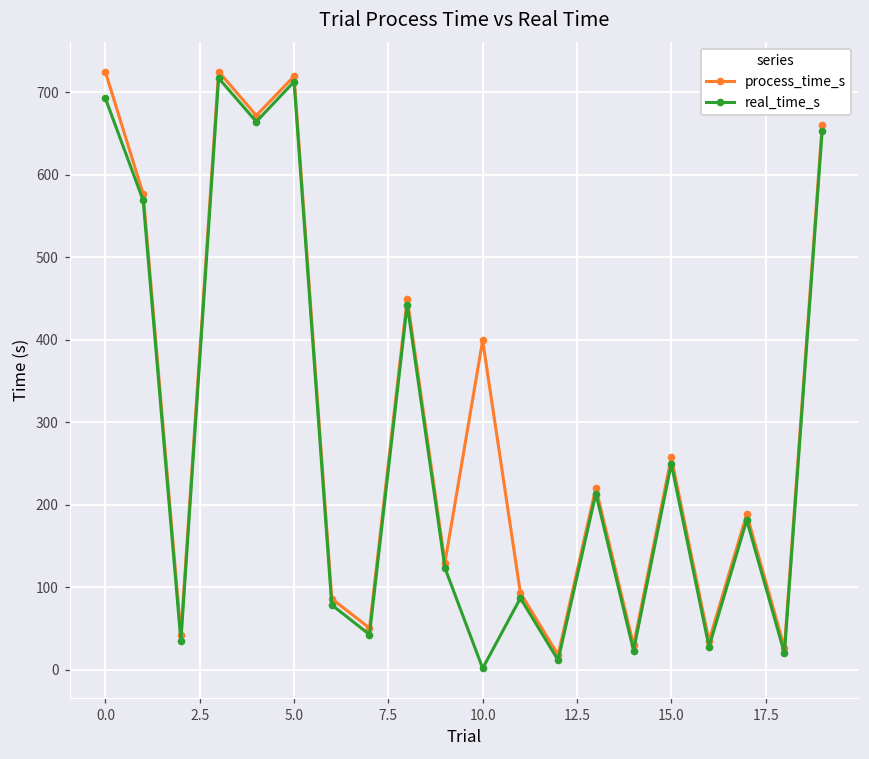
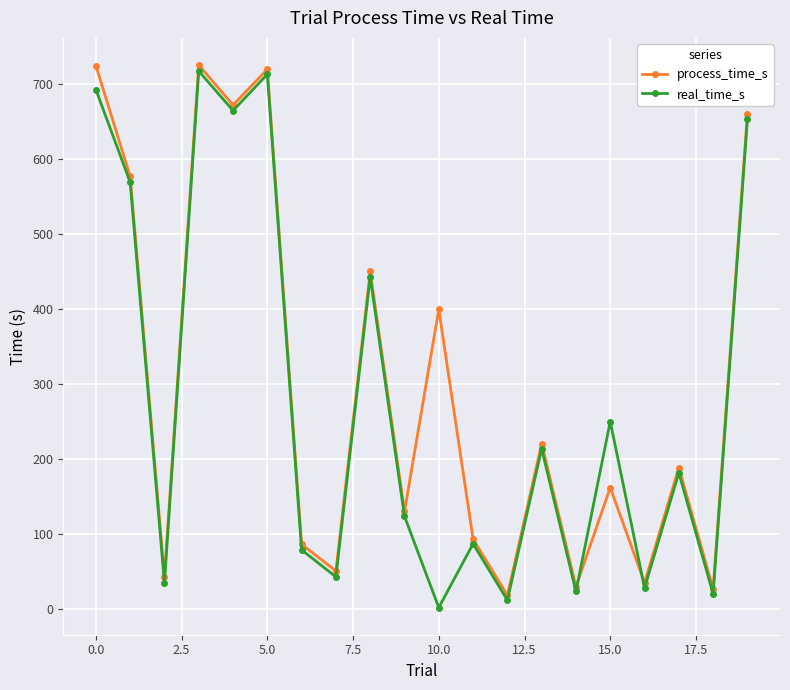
  {
    "process_time_s": {
      "0.0": 720,
      "5.0": 720,
      "10.0": 400,
-     "15.0": 260
+     "15.0": 160
    },
    "real_time_s": {
      "0.0": 690,
      "5.0": 710,
      "10.0": 0,
      "15.0": 250
    }
  }
